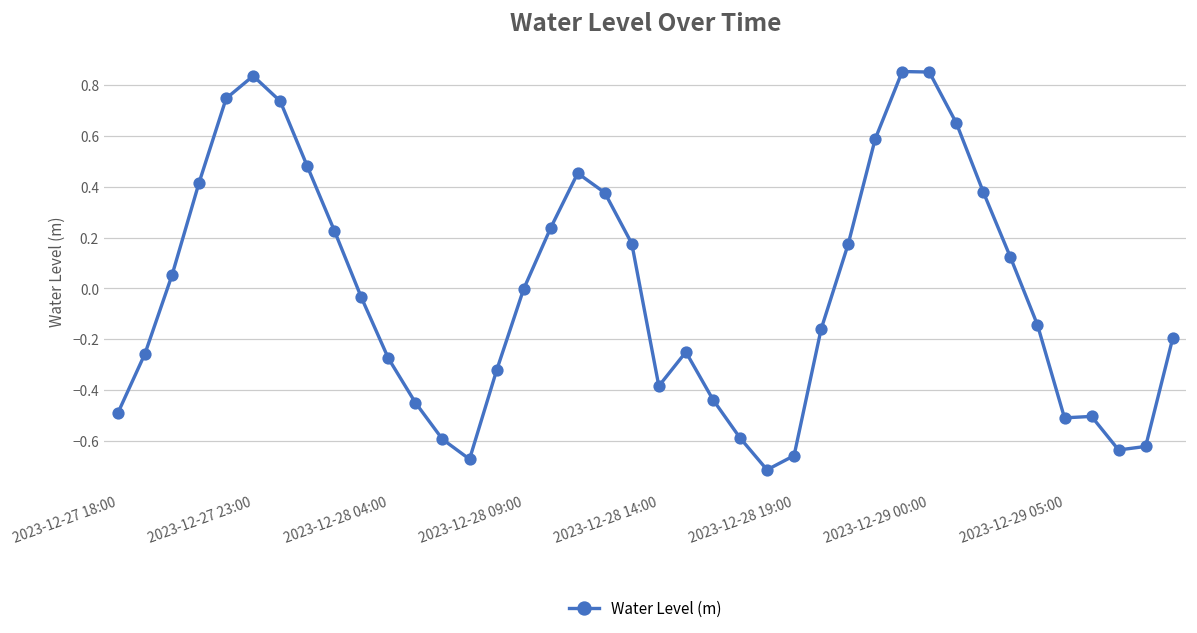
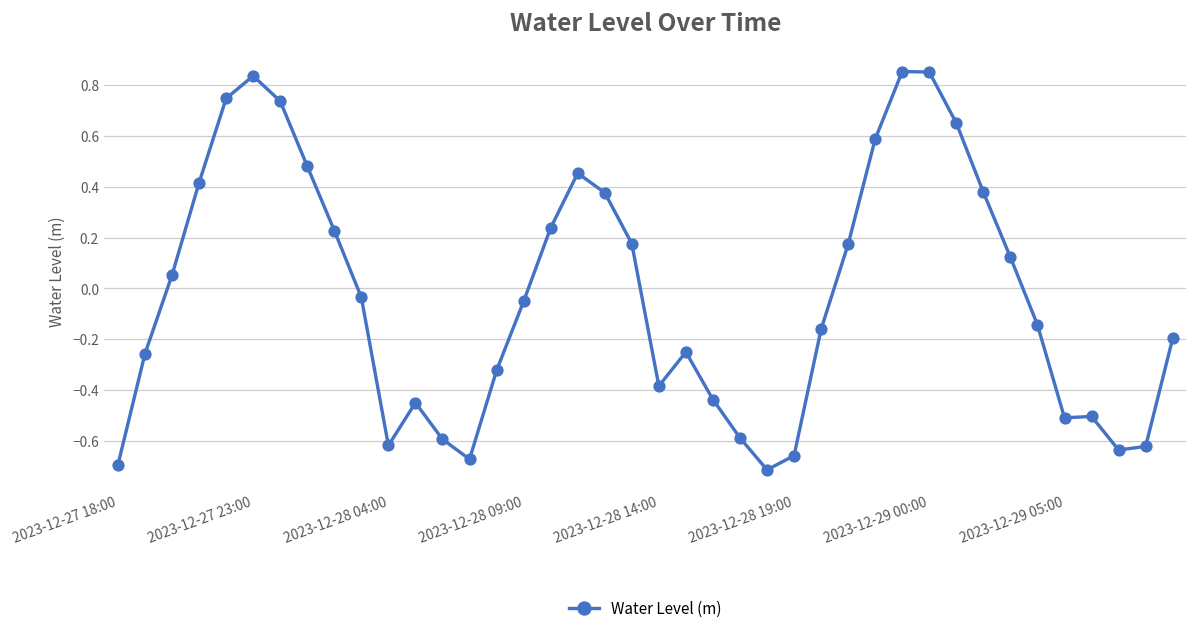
  {
-   "2023-12-27 18:00": -0.49,
+   "2023-12-27 18:00": -0.69,
    "2023-12-27 23:00": 0.84,
-   "2023-12-28 04:00": -0.28,
-   "2023-12-28 09:00": 0.00,
+   "2023-12-28 04:00": -0.62,
+   "2023-12-28 09:00": -0.05,
    "2023-12-28 14:00": -0.38,
    "2023-12-28 19:00": -0.66,
    "2023-12-29 00:00": 0.85,
    "2023-12-29 05:00": -0.51
  }
